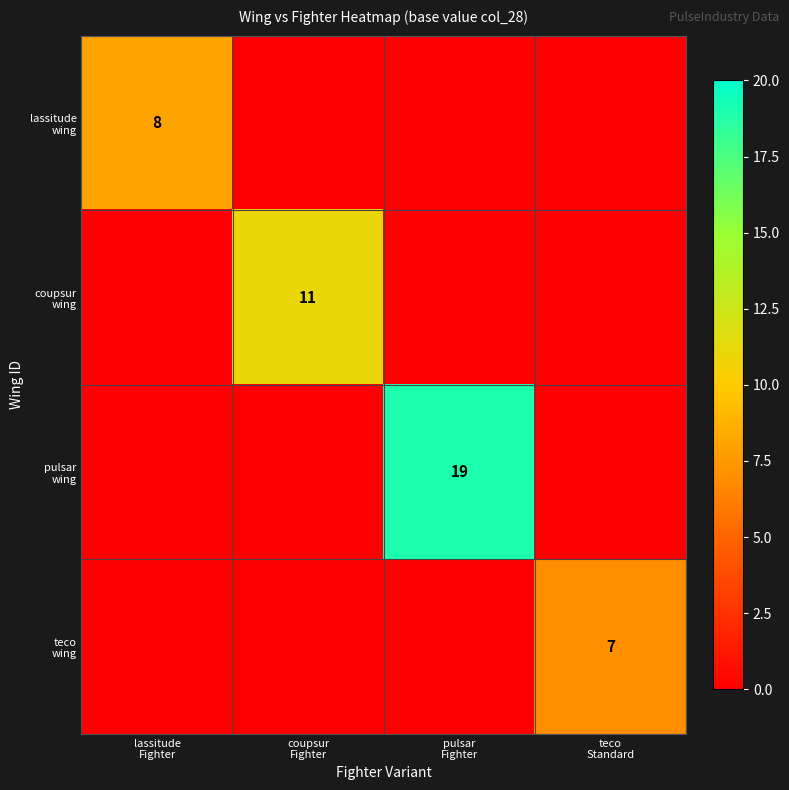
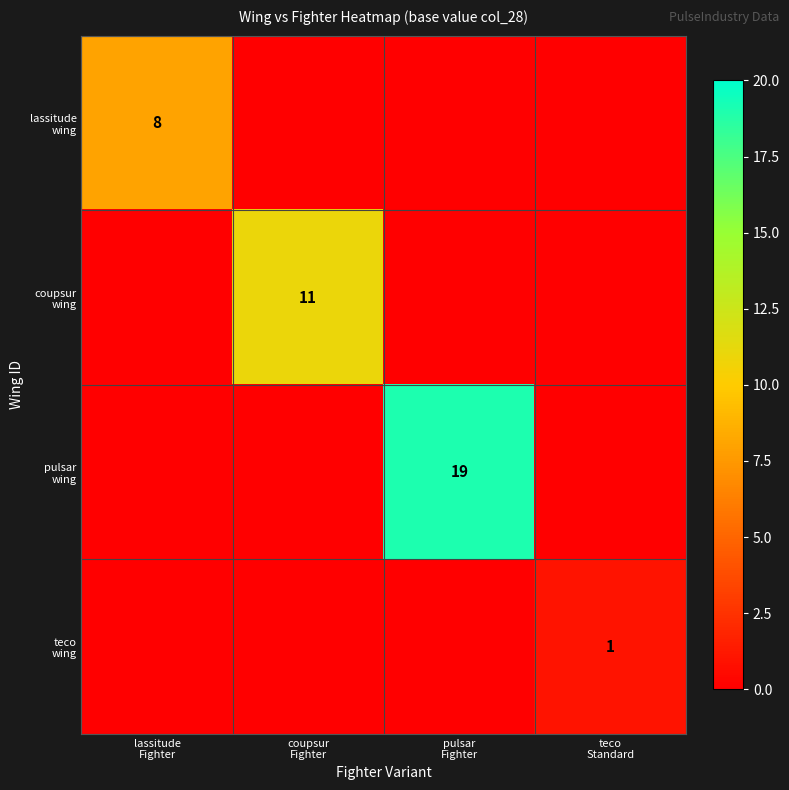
  {
    "lassitude wing": {
      "lassitude Fighter": 8
    },
    "coupsur wing": {
      "coupsur Fighter": 11
    },
    "pulsar wing": {
      "pulsar Fighter": 19
    },
    "teco wing": {
-     "teco Standard": 7
+     "teco Standard": 1
    }
  }
